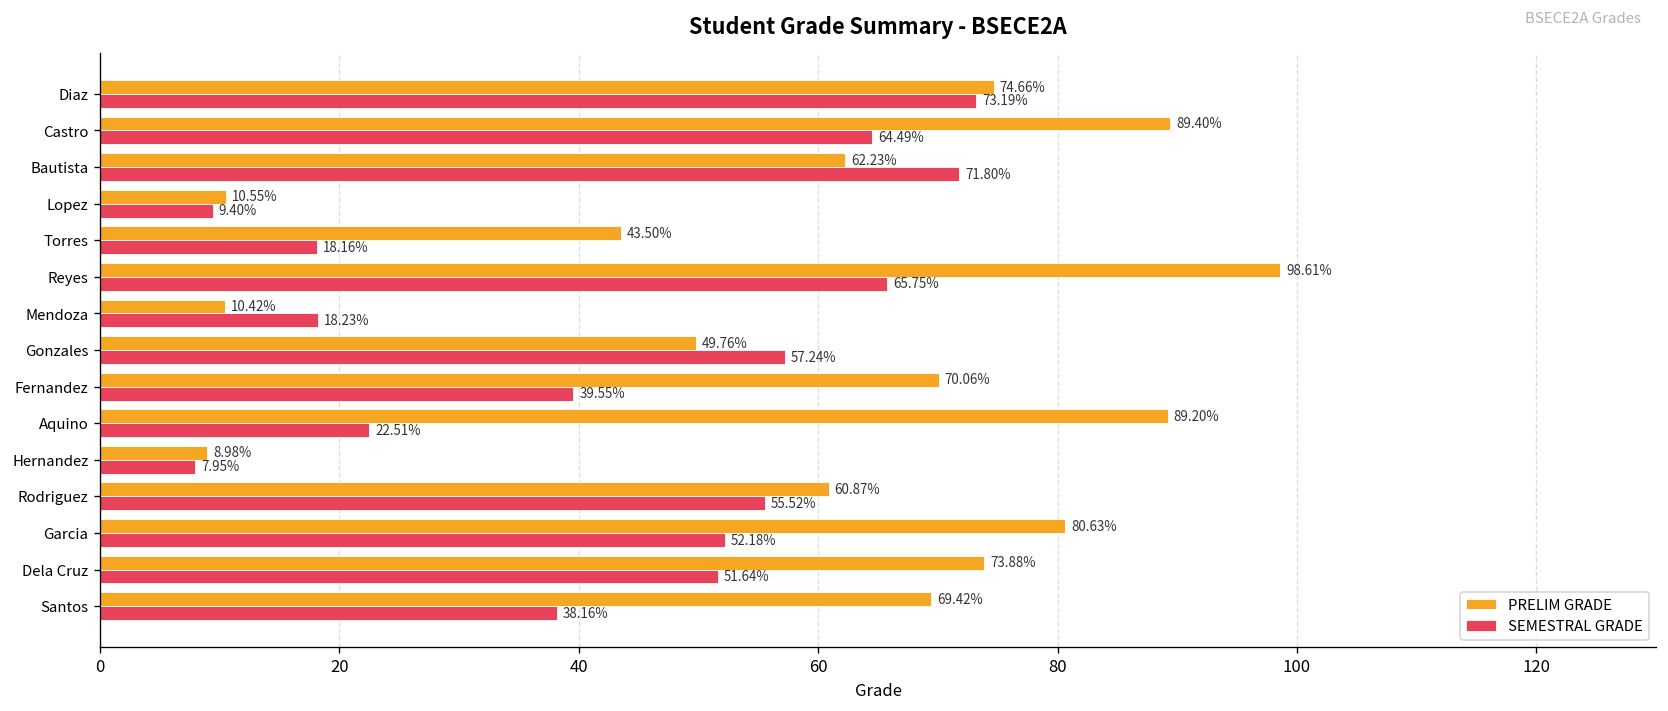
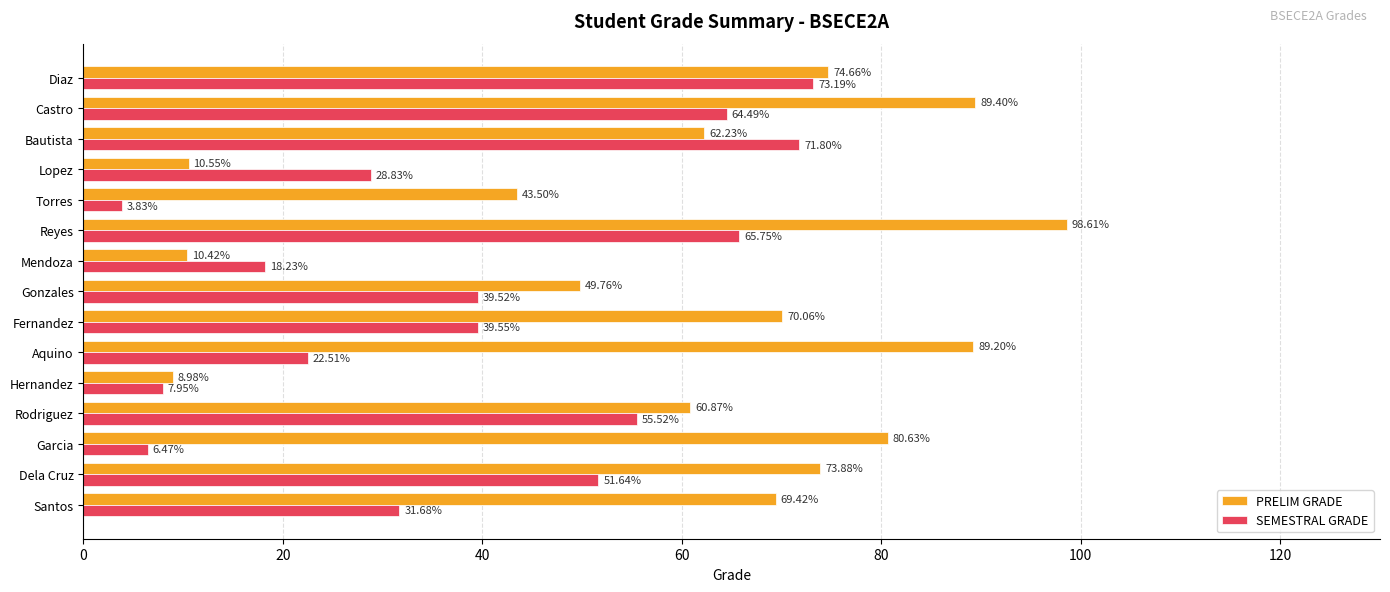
  {
    "PRELIM GRADE": {
      "Diaz": "74.66%",
      "Castro": "89.40%",
      "Bautista": "62.23%",
      "Lopez": "10.55%",
      "Torres": "43.50%",
      "Reyes": "98.61%",
      "Mendoza": "10.42%",
      "Gonzales": "49.76%",
      "Fernandez": "70.06%",
      "Aquino": "89.20%",
      "Hernandez": "8.98%",
      "Rodriguez": "60.87%",
      "Garcia": "80.63%",
      "Dela Cruz": "73.88%",
      "Santos": "69.42%"
    },
    "SEMESTRAL GRADE": {
      "Diaz": "73.19%",
      "Castro": "64.49%",
      "Bautista": "71.80%",
-     "Lopez": "9.40%",
-     "Torres": "18.16%",
+     "Lopez": "28.83%",
+     "Torres": "3.83%",
      "Reyes": "65.75%",
      "Mendoza": "18.23%",
-     "Gonzales": "57.24%",
+     "Gonzales": "39.52%",
      "Fernandez": "39.55%",
      "Aquino": "22.51%",
      "Hernandez": "7.95%",
      "Rodriguez": "55.52%",
-     "Garcia": "52.18%",
+     "Garcia": "6.47%",
      "Dela Cruz": "51.64%",
-     "Santos": "38.16%"
+     "Santos": "31.68%"
    }
  }
